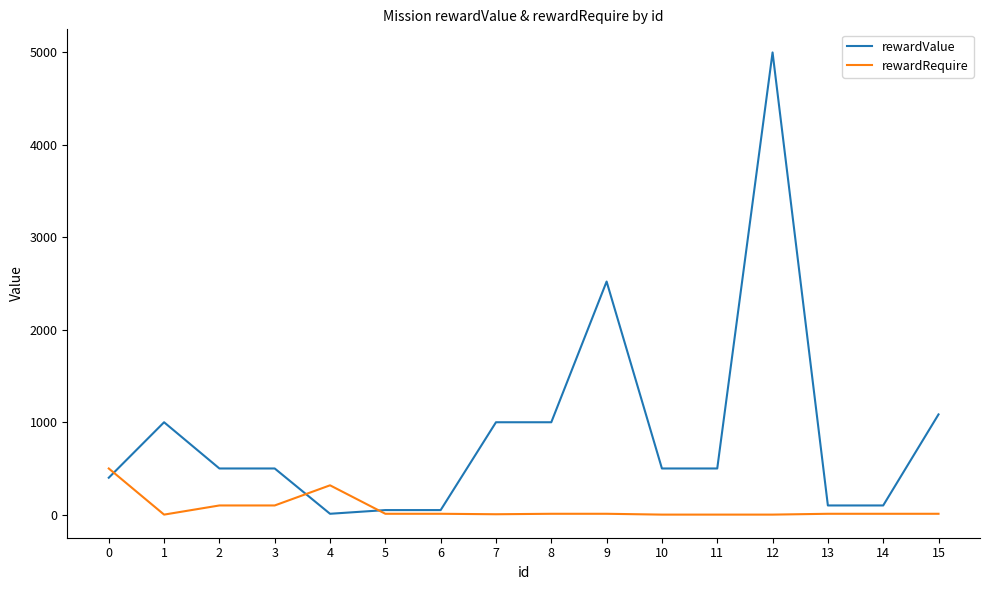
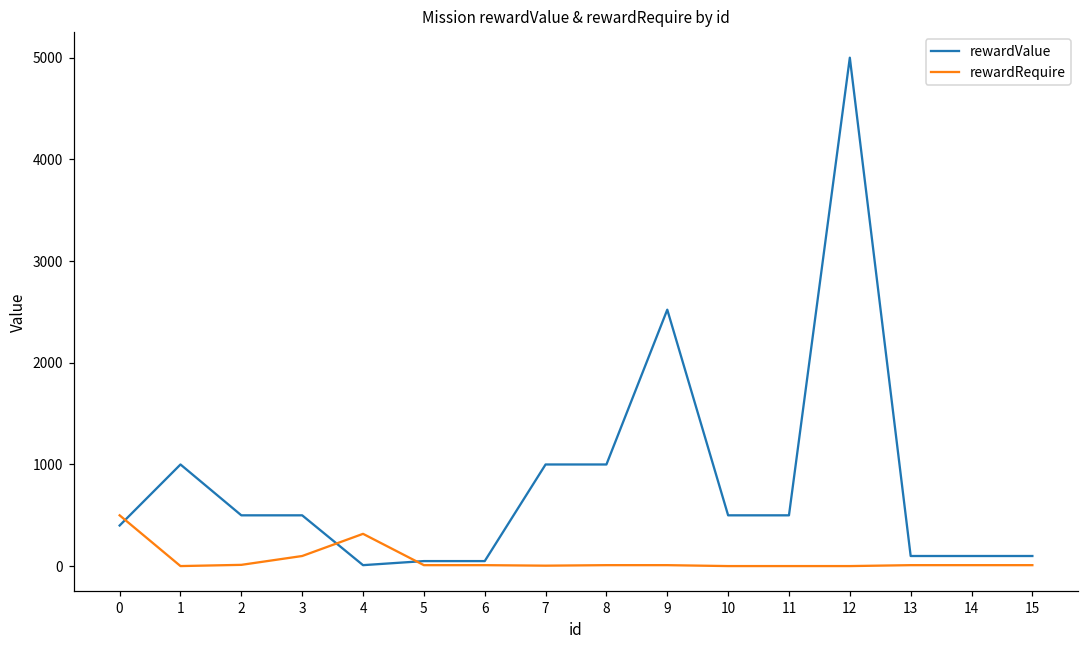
  {
    "rewardValue": {
      "0": 400,
      "1": 1000,
      "2": 500,
      "3": 500,
      "4": 0,
      "5": 100,
      "6": 100,
      "7": 1000,
      "8": 1000,
      "9": 2500,
      "10": 500,
      "11": 500,
      "12": 5000,
      "13": 100,
      "14": 100,
-     "15": 1100
+     "15": 100
    },
    "rewardRequire": {
      "0": 500,
      "1": 0,
-     "2": 100,
+     "2": 0,
      "3": 100,
      "4": 300,
      "5": 0,
      "6": 0,
      "7": 0,
      "8": 0,
      "9": 0,
      "10": 0,
      "11": 0,
      "12": 0,
      "13": 0,
      "14": 0,
      "15": 0
    }
  }
